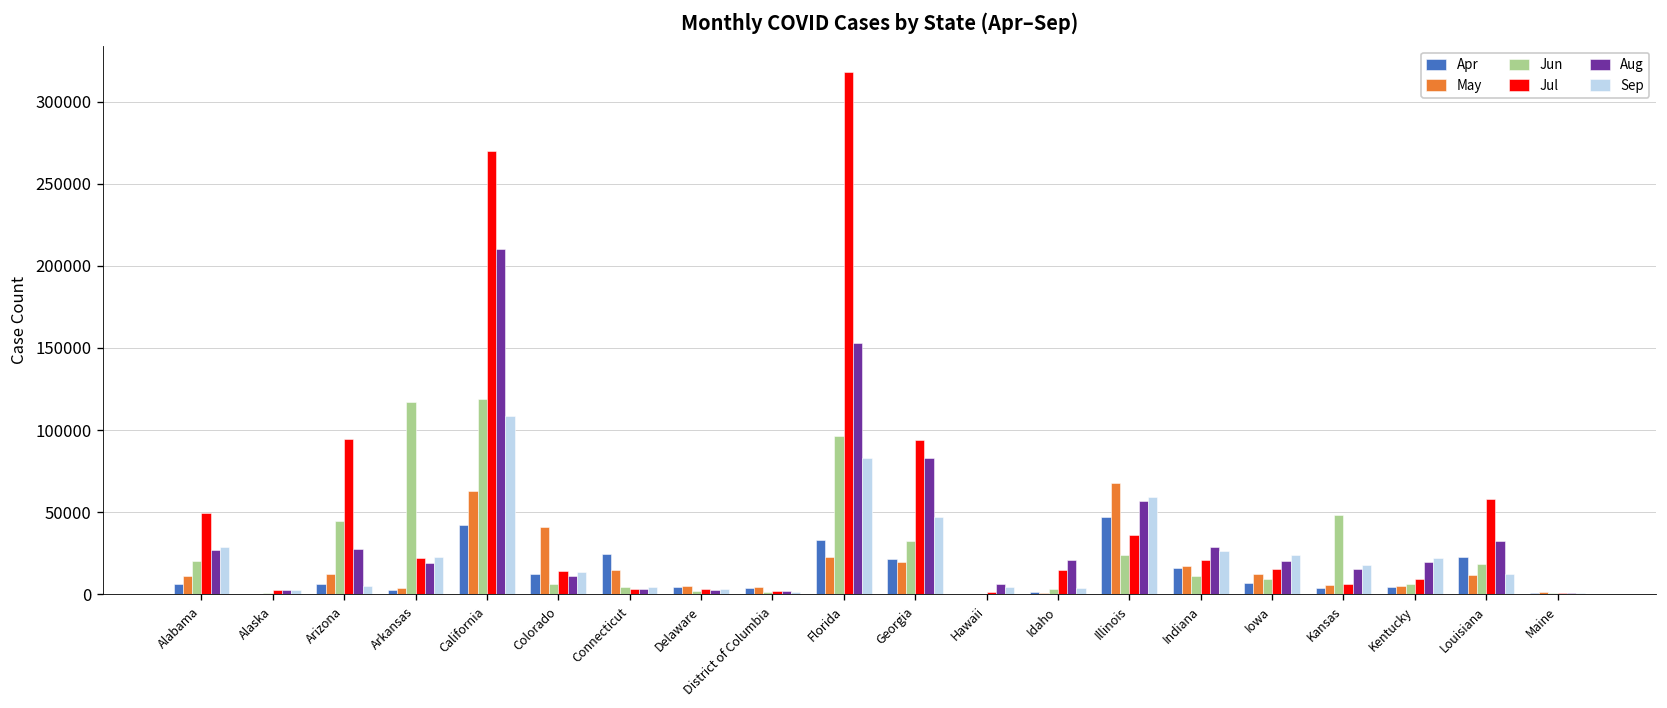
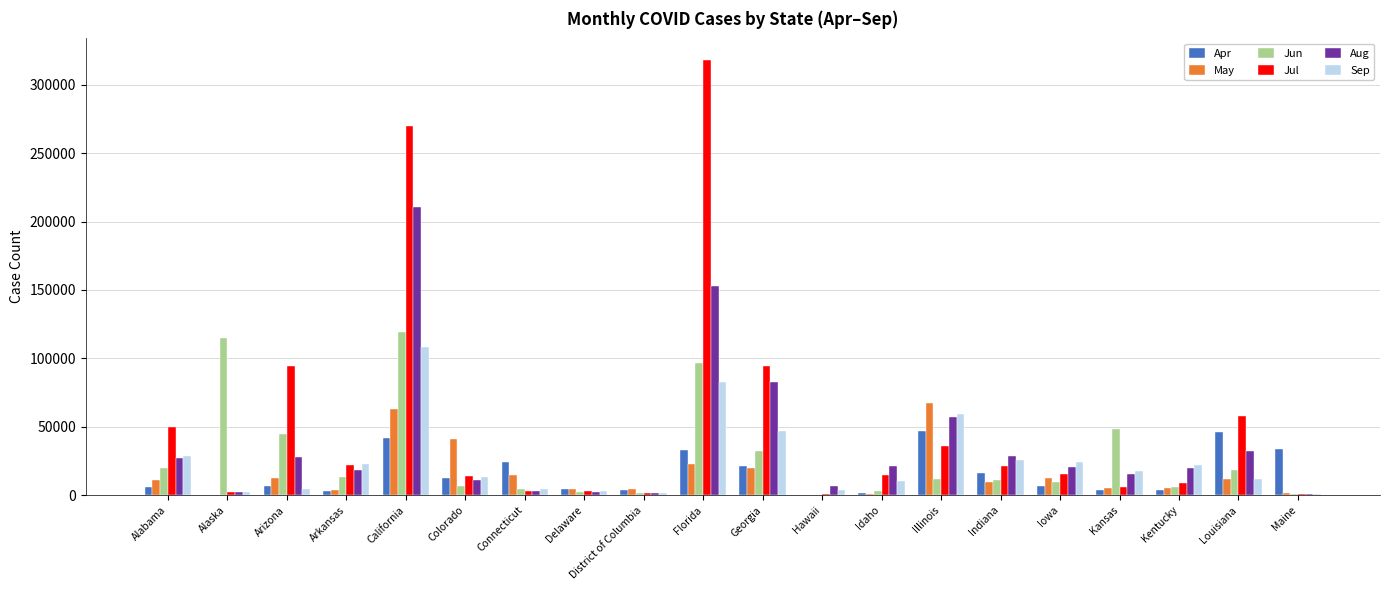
  {
    "Apr": {
      "Alabama": 6000,
      "Arizona": 6000,
      "Arkansas": 3000,
      "California": 42000,
      "Colorado": 12000,
      "Connecticut": 25000,
      "Delaware": 4000,
      "District of Columbia": 4000,
      "Florida": 33000,
      "Georgia": 21000,
      "Illinois": 47000,
      "Indiana": 16000,
      "Iowa": 7000,
      "Kansas": 4000,
      "Kentucky": 4000,
-     "Louisiana": 23000,
-     "Maine": 1000
+     "Louisiana": 46000,
+     "Maine": 34000
    },
    "May": {
      "Alabama": 11000,
      "Arizona": 12000,
      "Arkansas": 4000,
      "California": 63000,
      "Colorado": 41000,
      "Connecticut": 15000,
      "Delaware": 5000,
      "District of Columbia": 4000,
      "Florida": 22000,
      "Georgia": 20000,
      "Illinois": 68000,
-     "Indiana": 17000,
+     "Indiana": 9000,
      "Iowa": 12000,
      "Kansas": 6000,
      "Kentucky": 5000,
      "Louisiana": 12000
    },
    "Jun": {
      "Alabama": 20000,
-     "Alaska": 1000,
+     "Alaska": 115000,
      "Arizona": 45000,
-     "Arkansas": 117000,
+     "Arkansas": 14000,
      "California": 119000,
      "Colorado": 6000,
      "Connecticut": 4000,
      "Delaware": 2000,
      "Florida": 96000,
      "Georgia": 32000,
      "Idaho": 3000,
-     "Illinois": 24000,
+     "Illinois": 12000,
      "Indiana": 11000,
      "Iowa": 10000,
      "Kansas": 48000,
      "Kentucky": 6000,
      "Louisiana": 18000
    },
    "Jul": {
      "Alabama": 50000,
      "Alaska": 3000,
      "Arizona": 95000,
      "Arkansas": 22000,
      "California": 270000,
      "Colorado": 14000,
      "Connecticut": 3000,
      "Delaware": 3000,
      "Florida": 318000,
      "Georgia": 94000,
      "Idaho": 15000,
      "Illinois": 36000,
      "Indiana": 21000,
      "Iowa": 16000,
      "Kansas": 6000,
      "Kentucky": 9000,
      "Louisiana": 58000
    },
    "Aug": {
      "Alabama": 27000,
      "Alaska": 2000,
      "Arizona": 28000,
      "Arkansas": 19000,
      "California": 210000,
      "Colorado": 11000,
      "Connecticut": 3000,
      "Delaware": 3000,
      "District of Columbia": 2000,
      "Florida": 153000,
      "Georgia": 83000,
      "Hawaii": 6000,
      "Idaho": 21000,
      "Illinois": 57000,
      "Indiana": 28000,
      "Iowa": 20000,
      "Kansas": 15000,
      "Kentucky": 20000,
      "Louisiana": 33000
    },
    "Sep": {
      "Alabama": 29000,
      "Alaska": 3000,
      "Arizona": 5000,
      "Arkansas": 22000,
      "California": 109000,
      "Colorado": 13000,
      "Connecticut": 5000,
      "Delaware": 3000,
      "Florida": 83000,
      "Georgia": 47000,
      "Hawaii": 4000,
-     "Idaho": 4000,
+     "Idaho": 10000,
      "Illinois": 59000,
      "Indiana": 26000,
      "Iowa": 24000,
      "Kansas": 18000,
      "Kentucky": 22000,
      "Louisiana": 12000
    }
  }
